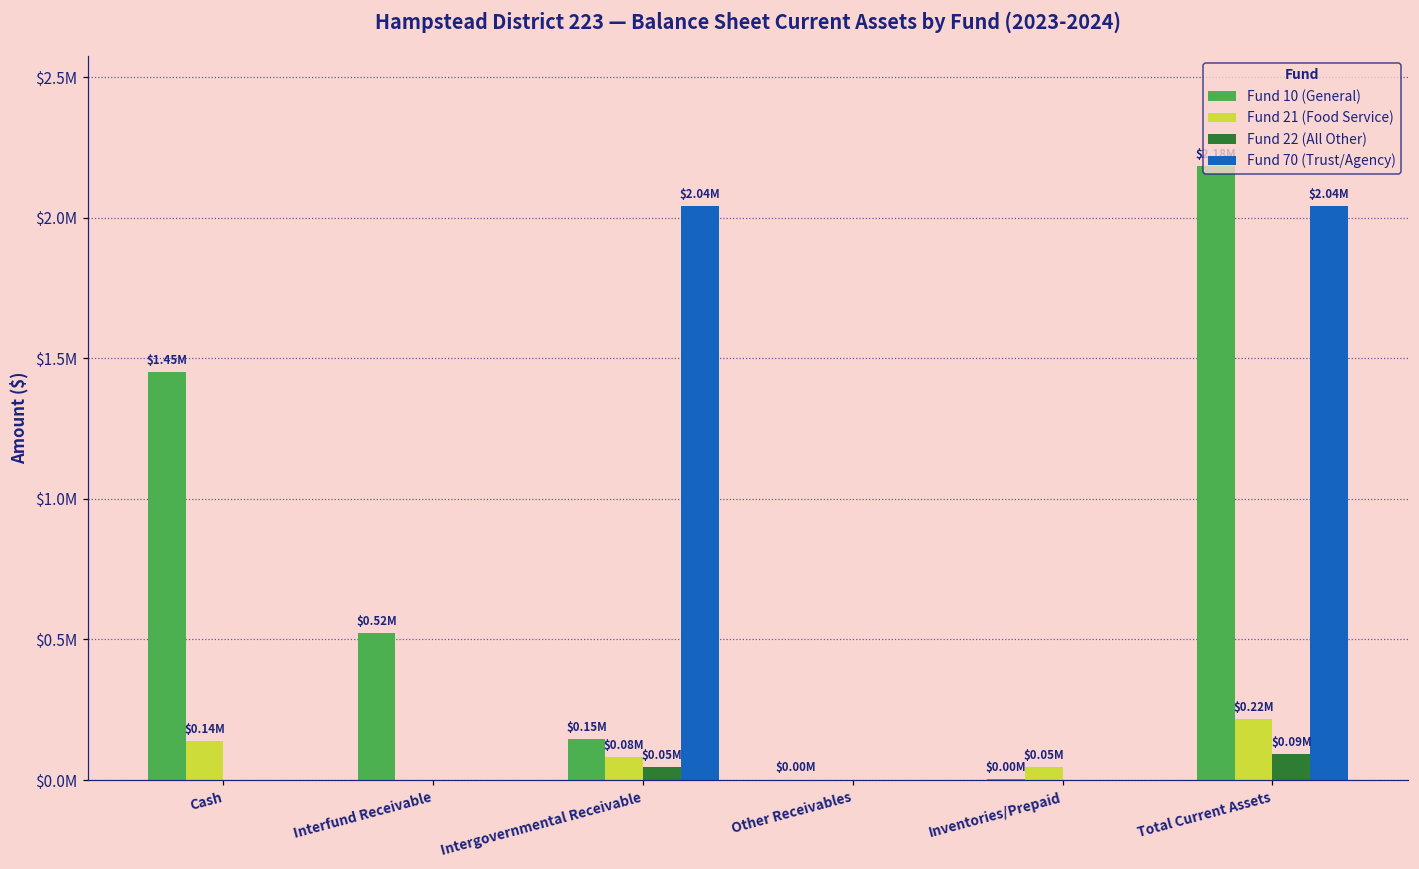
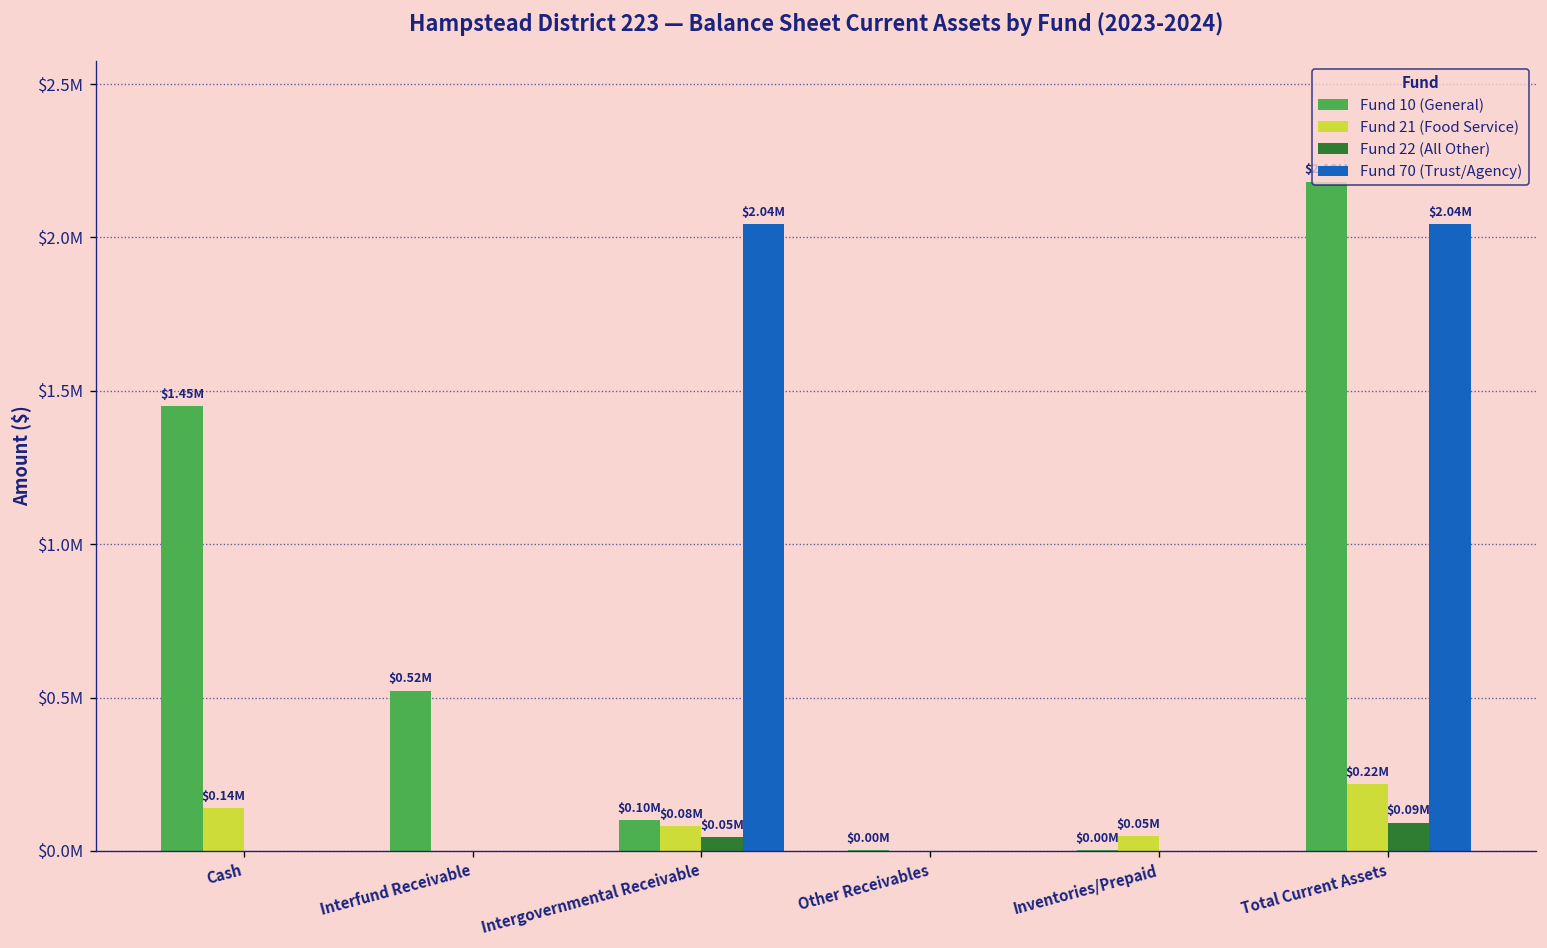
  {
    "Fund 10 (General)": {
      "Cash": "$1.45M",
      "Interfund Receivable": "$0.52M",
-     "Intergovernmental Receivable": "$0.15M"
+     "Intergovernmental Receivable": "$0.10M"
    },
    "Fund 21 (Food Service)": {
      "Cash": "$0.14M",
      "Intergovernmental Receivable": "$0.08M",
      "Other Receivables": "$0.00M",
      "Inventories/Prepaid": "$0.05M",
      "Total Current Assets": "$0.22M"
    },
    "Fund 22 (All Other)": {
      "Intergovernmental Receivable": "$0.05M",
      "Total Current Assets": "$0.09M"
    },
    "Fund 70 (Trust/Agency)": {
      "Intergovernmental Receivable": "$2.04M",
      "Total Current Assets": "$2.04M"
    }
  }
